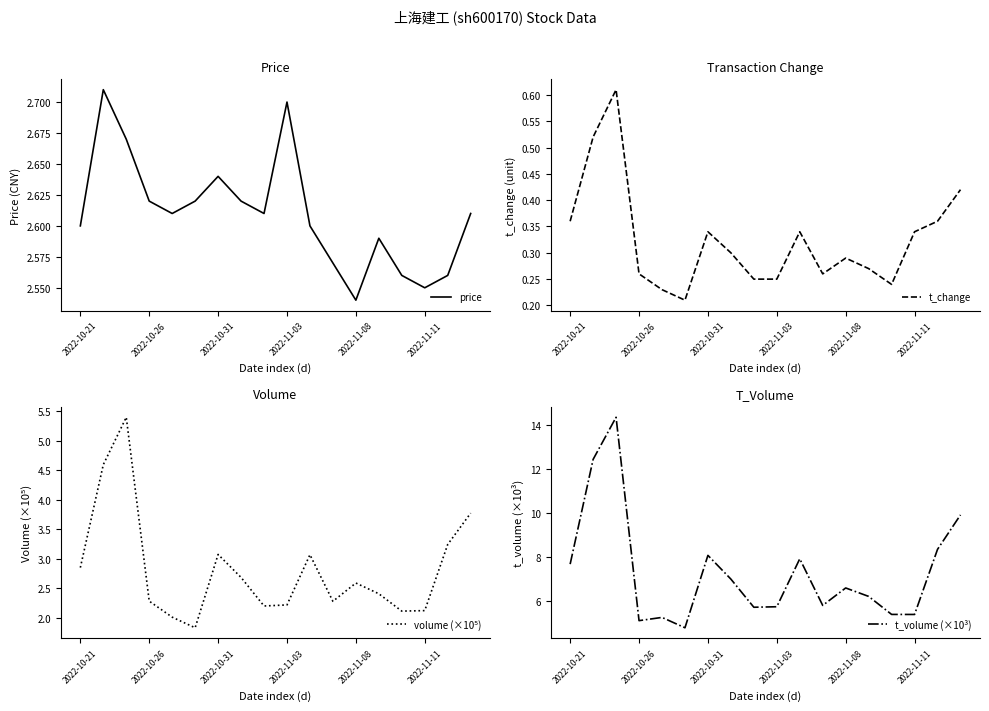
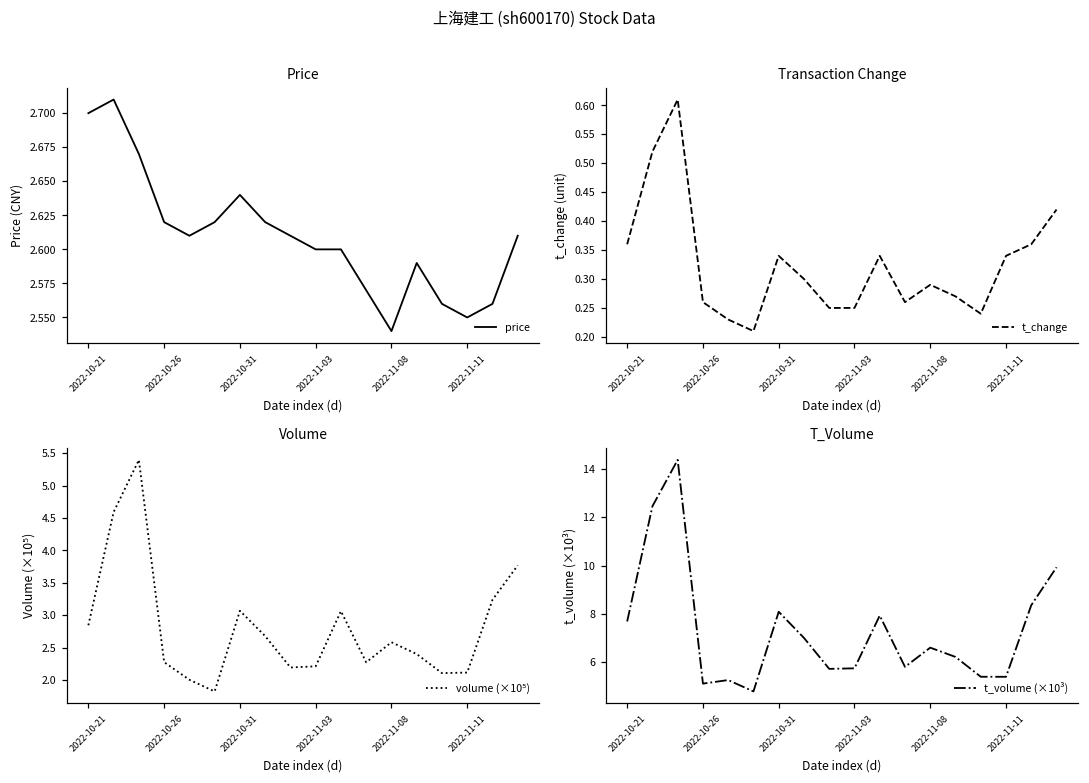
  {
    "Price": {
-     "2022-10-21": 2.6,
+     "2022-10-21": 2.7,
      "2022-10-26": 2.620,
      "2022-10-31": 2.640,
-     "2022-11-03": 2.7,
+     "2022-11-03": 2.6,
      "2022-11-08": 2.540,
      "2022-11-11": 2.550
    },
    "Transaction Change": {
      "2022-10-21": 0.36,
      "2022-10-26": 0.26,
      "2022-10-31": 0.34,
      "2022-11-03": 0.25,
      "2022-11-08": 0.29,
      "2022-11-11": 0.34
    },
    "Volume": {
      "2022-10-21": 2.8,
      "2022-10-26": 2.3,
      "2022-10-31": 3.1,
      "2022-11-03": 2.2,
      "2022-11-08": 2.6,
      "2022-11-11": 2.1
    },
    "T_Volume": {
      "2022-10-21": 7.7,
      "2022-10-26": 5.1,
      "2022-10-31": 8.1,
      "2022-11-03": 5.8,
      "2022-11-08": 6.6,
      "2022-11-11": 5.4
    }
  }
